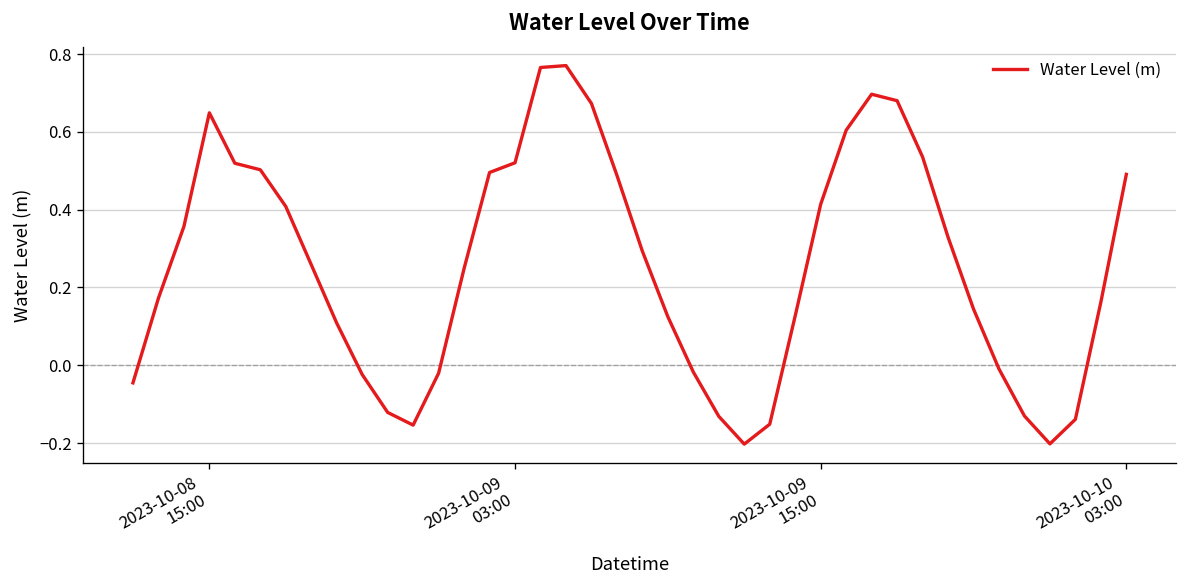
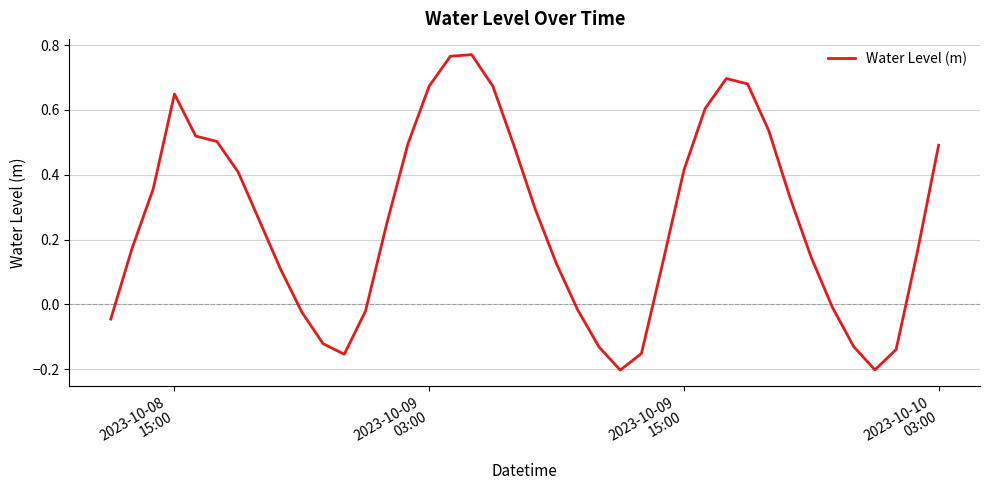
  {
    "2023-10-08 15:00": 0.65,
-   "2023-10-09 03:00": 0.52,
+   "2023-10-09 03:00": 0.67,
    "2023-10-09 15:00": 0.41,
    "2023-10-10 03:00": 0.49
  }
